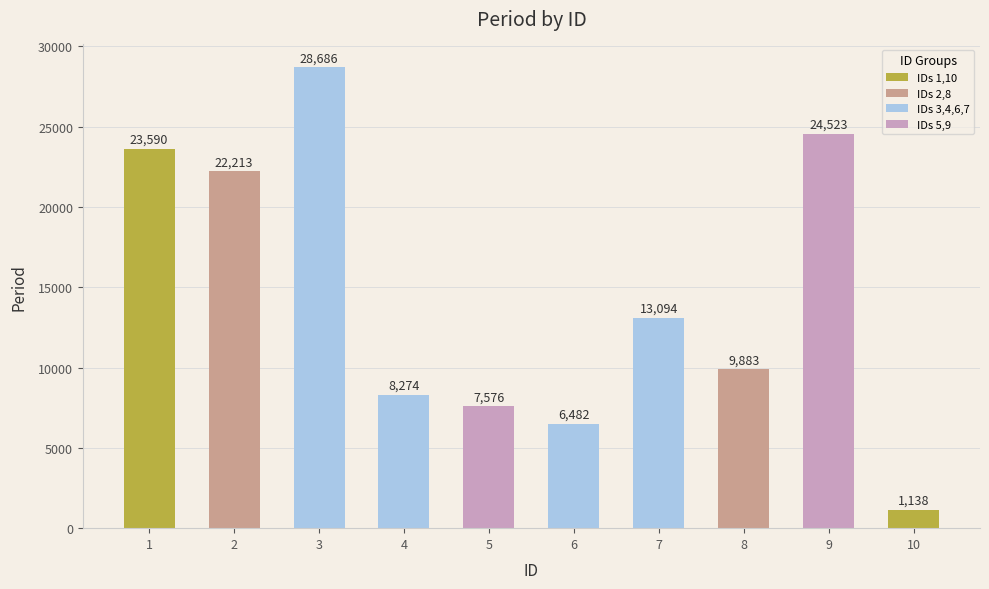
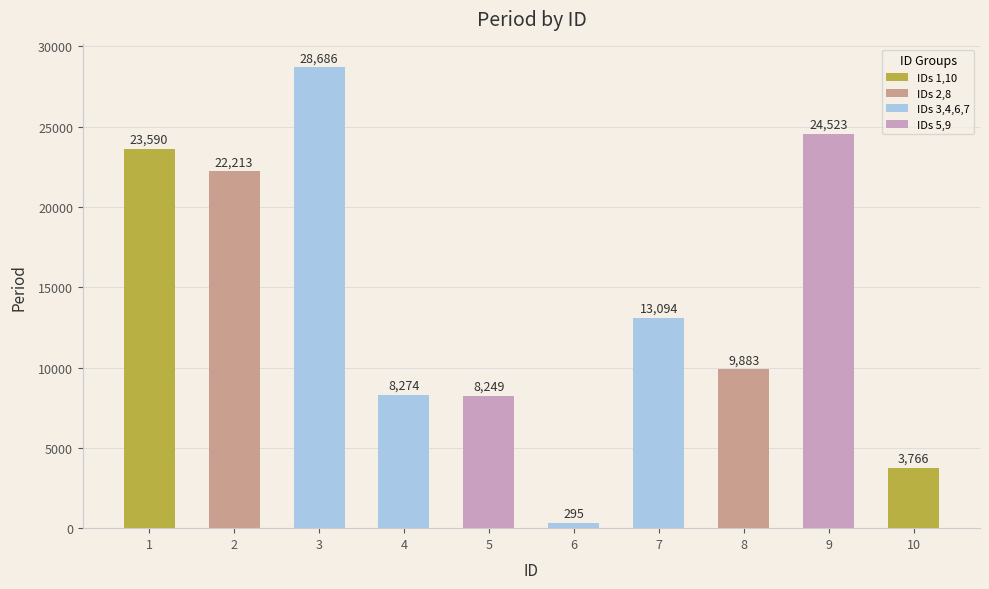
  {
    "1": "23,590",
    "2": "22,213",
    "3": "28,686",
    "4": "8,274",
-   "5": "7,576",
-   "6": "6,482",
+   "5": "8,249",
+   "6": "295",
    "7": "13,094",
    "8": "9,883",
    "9": "24,523",
-   "10": "1,138"
+   "10": "3,766"
  }
